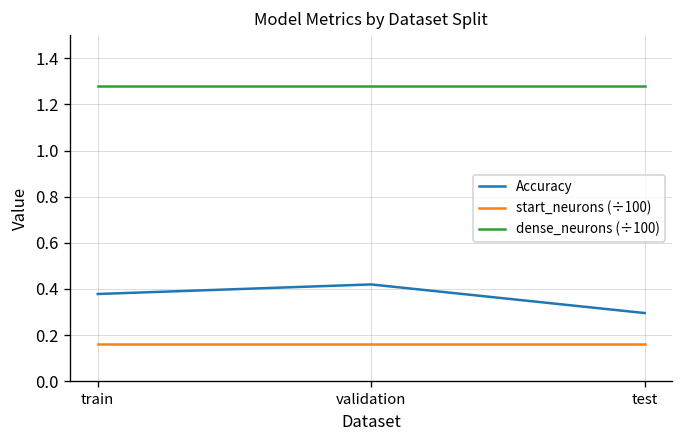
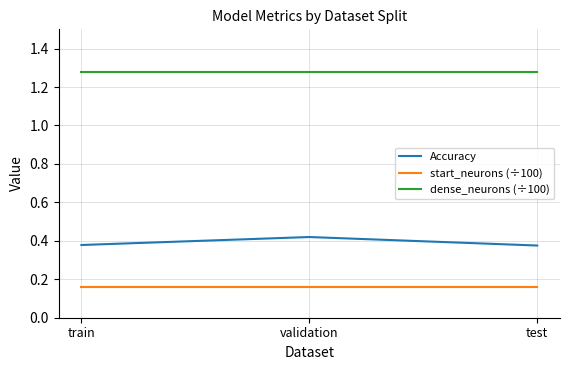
  {
    "Accuracy": {
      "train": 0.38,
      "validation": 0.42,
-     "test": 0.30
+     "test": 0.38
    },
    "start_neurons (÷100)": {
      "train": 0.16,
      "validation": 0.16,
      "test": 0.16
    },
    "dense_neurons (÷100)": {
      "train": 1.28,
      "validation": 1.28,
      "test": 1.28
    }
  }
